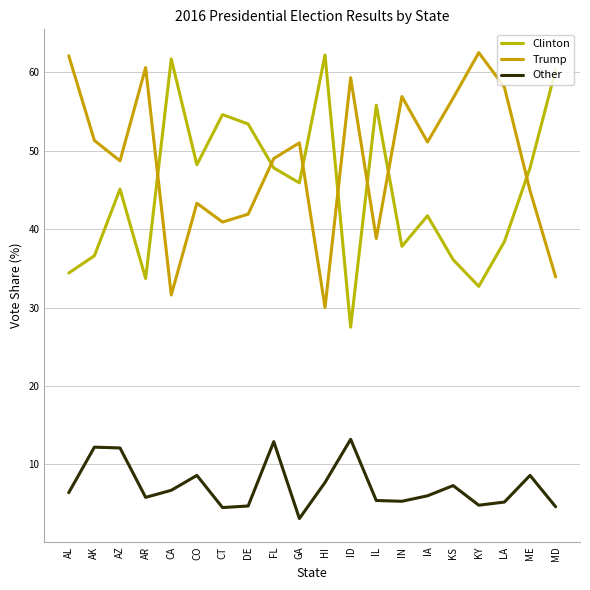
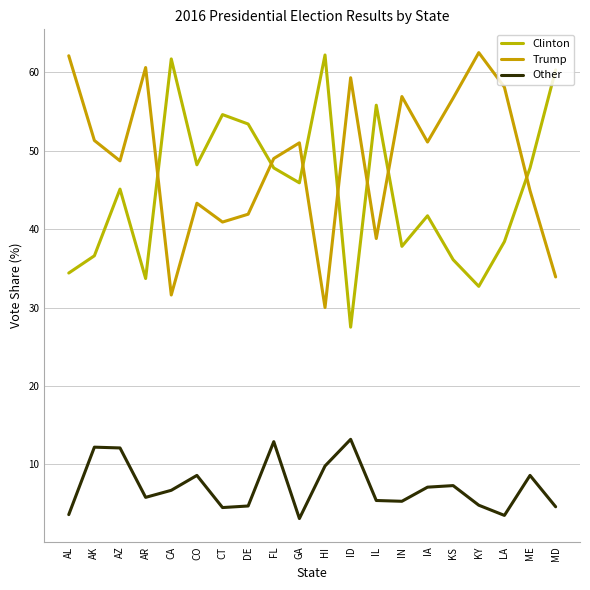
  {
    "Other": {
-     "AL": 6,
+     "AL": 4,
      "AK": 12,
      "AZ": 12,
      "AR": 6,
      "CA": 7,
      "CO": 9,
      "CT": 5,
      "DE": 5,
      "FL": 13,
      "GA": 3,
-     "HI": 8,
+     "HI": 10,
      "ID": 13,
      "IL": 5,
      "IN": 5,
-     "IA": 6,
+     "IA": 7,
      "KS": 7,
      "KY": 5,
-     "LA": 5,
+     "LA": 4,
      "ME": 9,
      "MD": 5
    }
  }
